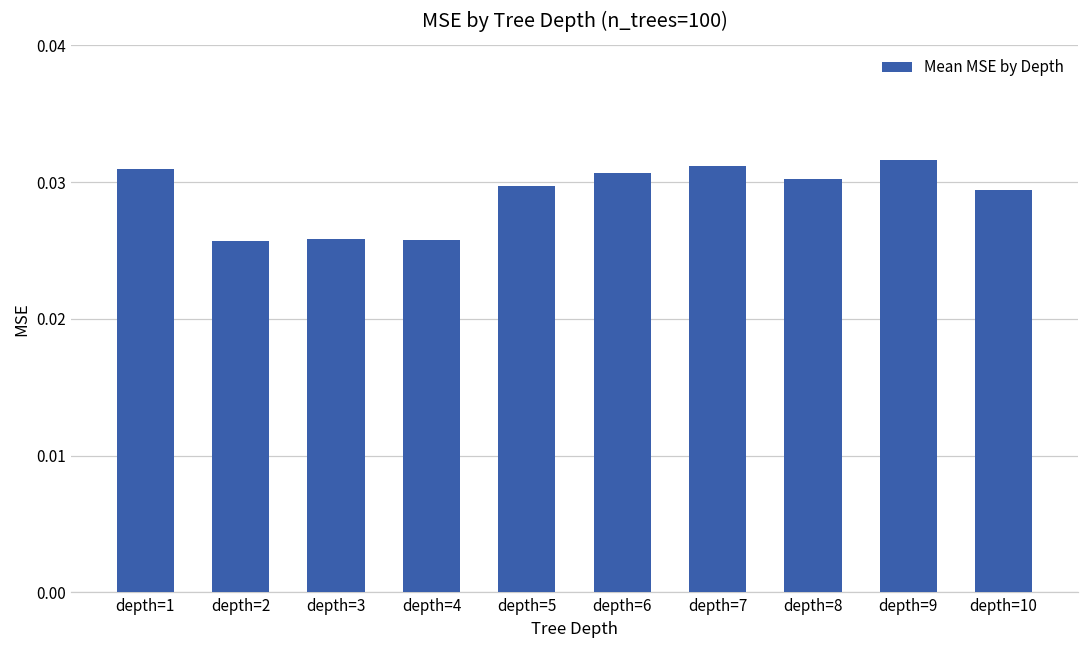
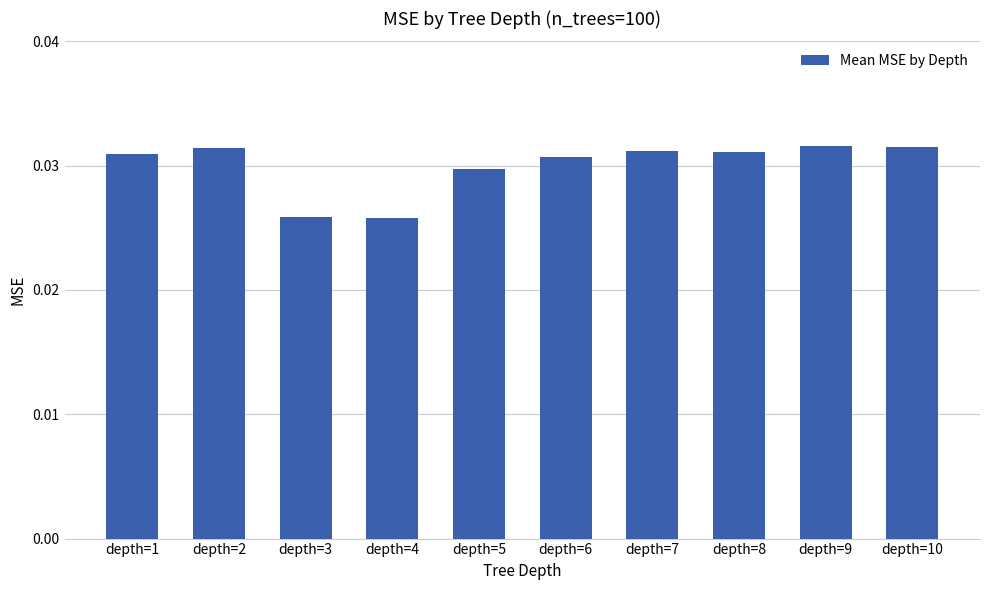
  {
    "depth=1": 0.0310,
-   "depth=2": 0.0257,
+   "depth=2": 0.0314,
    "depth=3": 0.0258,
    "depth=4": 0.0258,
    "depth=5": 0.0297,
    "depth=6": 0.0307,
    "depth=7": 0.0312,
-   "depth=8": 0.0302,
+   "depth=8": 0.0311,
    "depth=9": 0.0316,
-   "depth=10": 0.0295
+   "depth=10": 0.0315
  }
